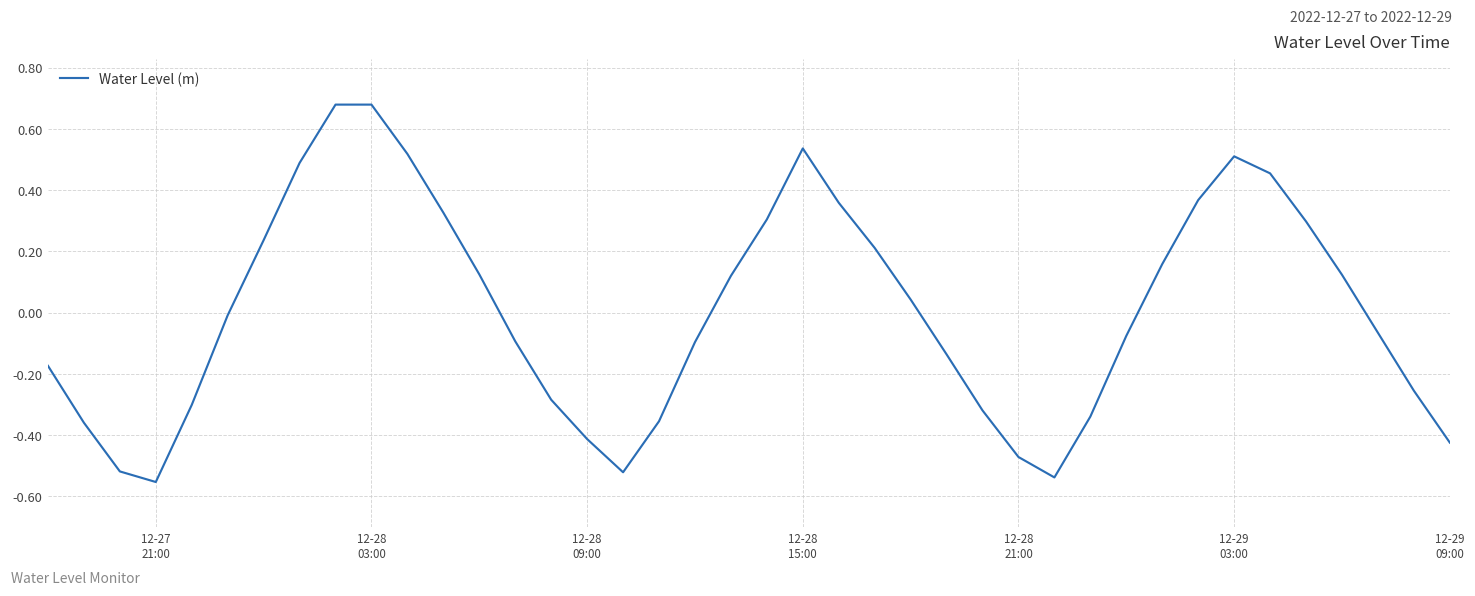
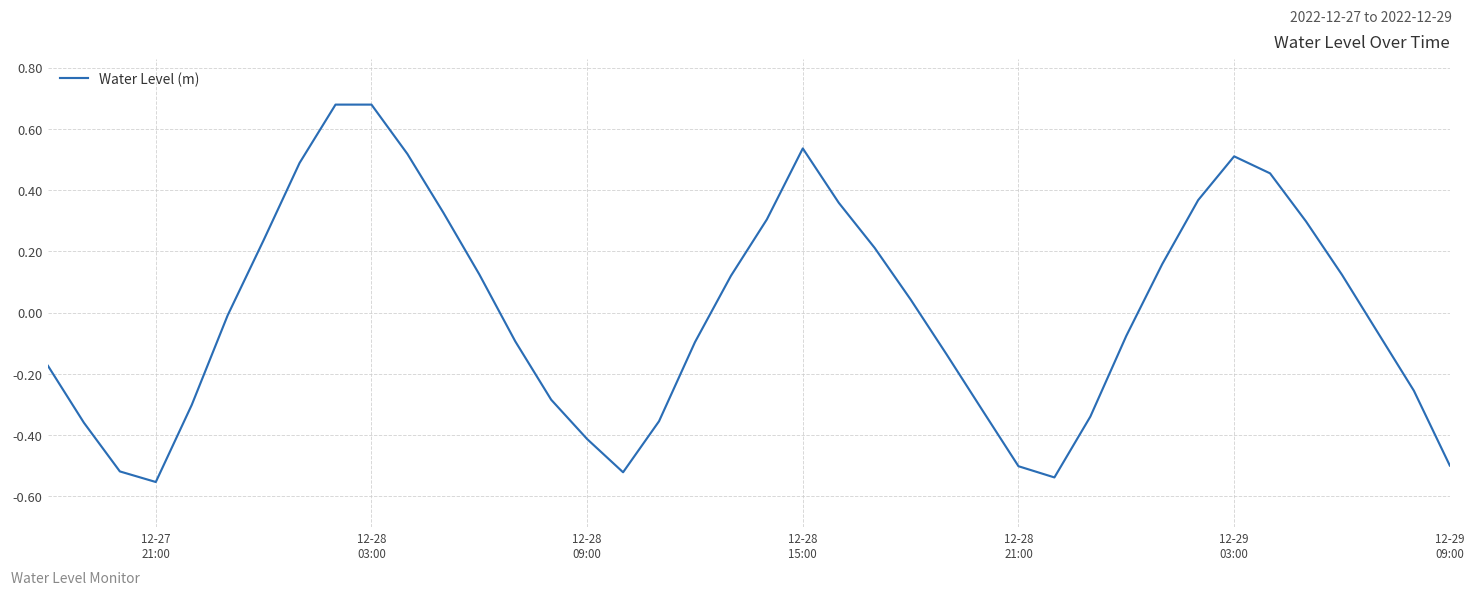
  {
    "12-27 21:00": -0.55,
    "12-28 03:00": 0.68,
    "12-28 09:00": -0.41,
    "12-28 15:00": 0.54,
-   "12-28 21:00": -0.47,
+   "12-28 21:00": -0.50,
    "12-29 03:00": 0.51,
-   "12-29 09:00": -0.42
+   "12-29 09:00": -0.50
  }
